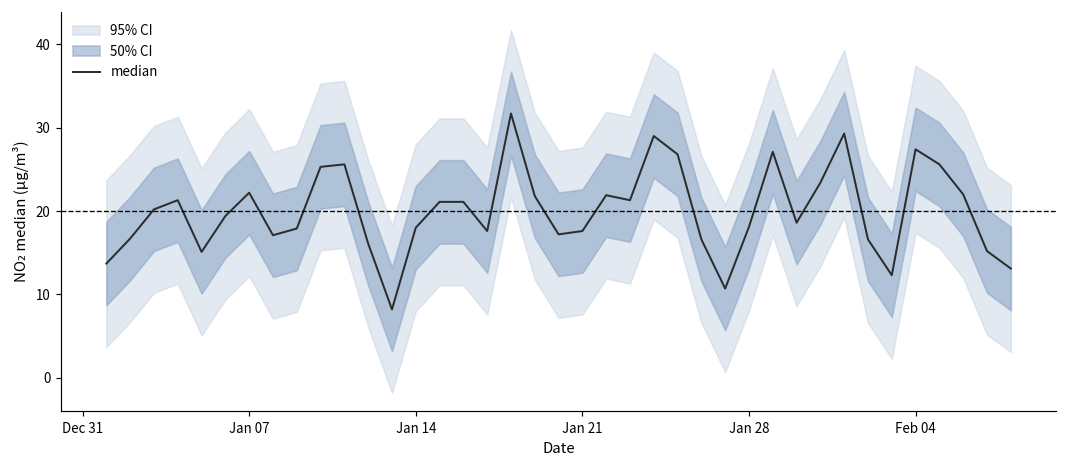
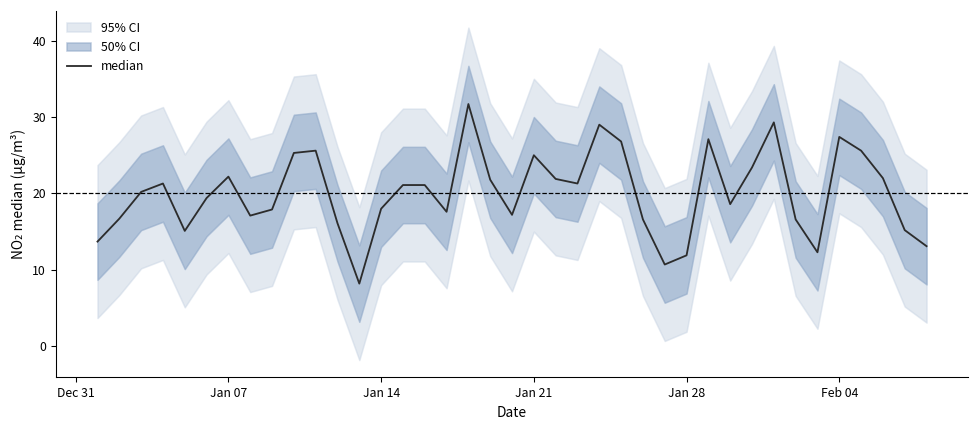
  {
    "median": {
      "Jan 07": 22,
      "Jan 14": 18,
-     "Jan 21": 18,
-     "Jan 28": 18,
+     "Jan 21": 25,
+     "Jan 28": 12,
      "Feb 04": 27
    }
  }
